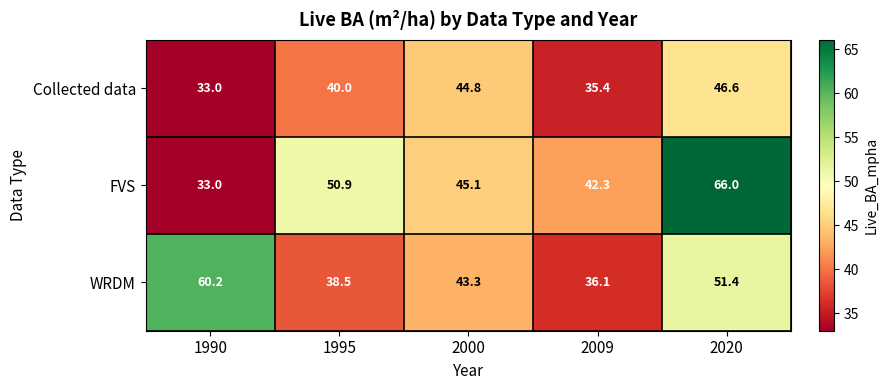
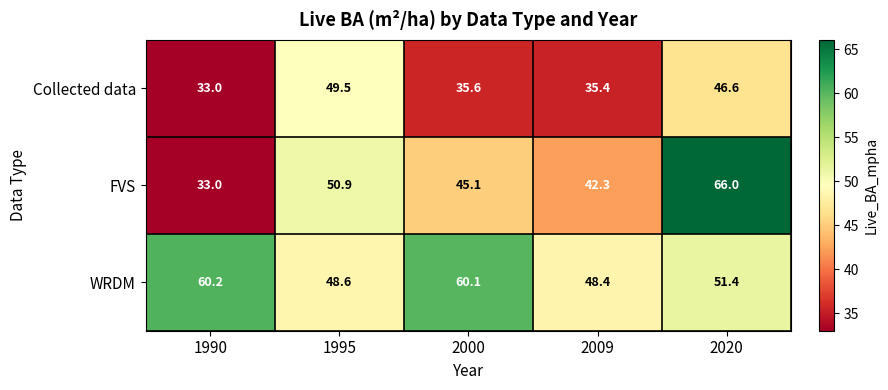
  {
    "Collected data": {
      "1990": 33.0,
-     "1995": 40.0,
-     "2000": 44.8,
+     "1995": 49.5,
+     "2000": 35.6,
      "2009": 35.4,
      "2020": 46.6
    },
    "FVS": {
      "1990": 33.0,
      "1995": 50.9,
      "2000": 45.1,
      "2009": 42.3,
      "2020": 66.0
    },
    "WRDM": {
      "1990": 60.2,
-     "1995": 38.5,
-     "2000": 43.3,
-     "2009": 36.1,
+     "1995": 48.6,
+     "2000": 60.1,
+     "2009": 48.4,
      "2020": 51.4
    }
  }
